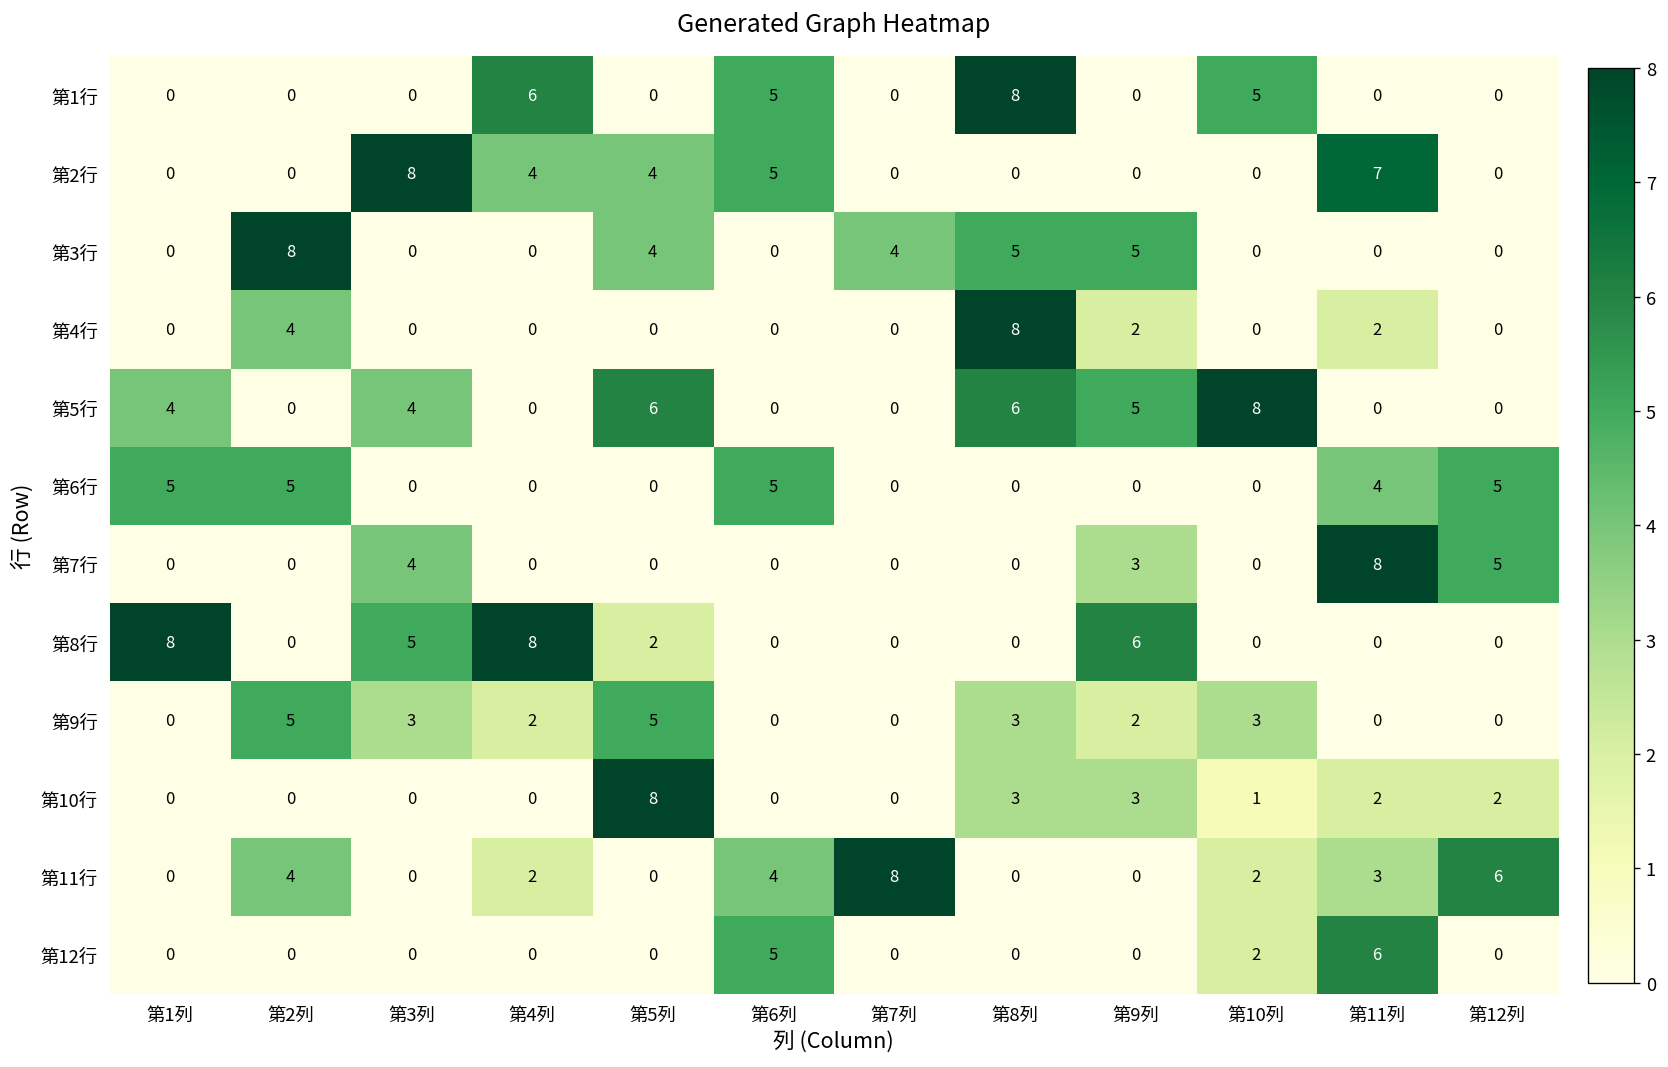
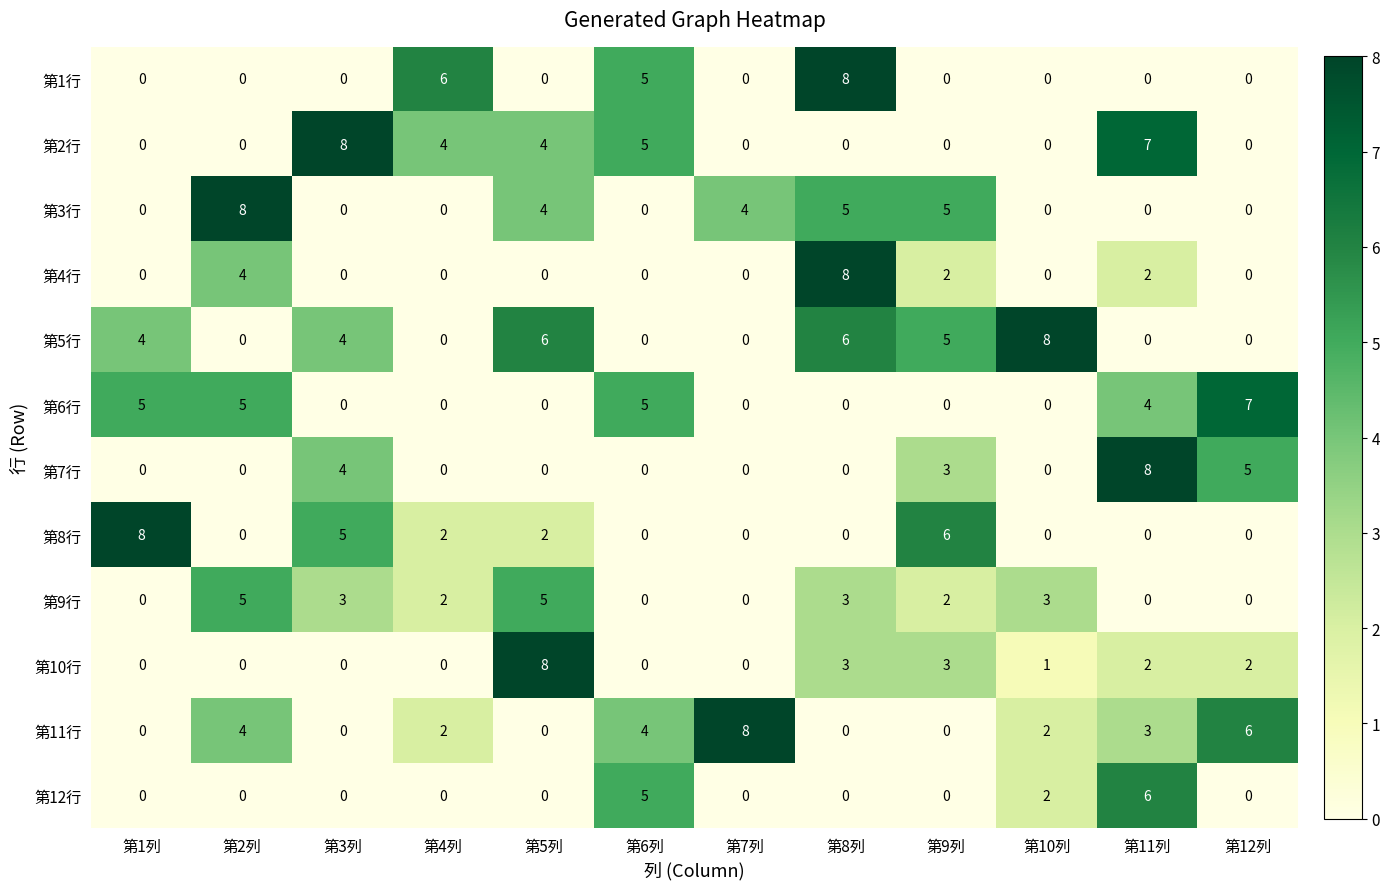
  {
    "第1行": {
      "第1列": 0,
      "第2列": 0,
      "第3列": 0,
      "第4列": 6,
      "第5列": 0,
      "第6列": 5,
      "第7列": 0,
      "第8列": 8,
      "第9列": 0,
-     "第10列": 5,
+     "第10列": 0,
      "第11列": 0,
      "第12列": 0
    },
    "第2行": {
      "第1列": 0,
      "第2列": 0,
      "第3列": 8,
      "第4列": 4,
      "第5列": 4,
      "第6列": 5,
      "第7列": 0,
      "第8列": 0,
      "第9列": 0,
      "第10列": 0,
      "第11列": 7,
      "第12列": 0
    },
    "第3行": {
      "第1列": 0,
      "第2列": 8,
      "第3列": 0,
      "第4列": 0,
      "第5列": 4,
      "第6列": 0,
      "第7列": 4,
      "第8列": 5,
      "第9列": 5,
      "第10列": 0,
      "第11列": 0,
      "第12列": 0
    },
    "第4行": {
      "第1列": 0,
      "第2列": 4,
      "第3列": 0,
      "第4列": 0,
      "第5列": 0,
      "第6列": 0,
      "第7列": 0,
      "第8列": 8,
      "第9列": 2,
      "第10列": 0,
      "第11列": 2,
      "第12列": 0
    },
    "第5行": {
      "第1列": 4,
      "第2列": 0,
      "第3列": 4,
      "第4列": 0,
      "第5列": 6,
      "第6列": 0,
      "第7列": 0,
      "第8列": 6,
      "第9列": 5,
      "第10列": 8,
      "第11列": 0,
      "第12列": 0
    },
    "第6行": {
      "第1列": 5,
      "第2列": 5,
      "第3列": 0,
      "第4列": 0,
      "第5列": 0,
      "第6列": 5,
      "第7列": 0,
      "第8列": 0,
      "第9列": 0,
      "第10列": 0,
      "第11列": 4,
-     "第12列": 5
+     "第12列": 7
    },
    "第7行": {
      "第1列": 0,
      "第2列": 0,
      "第3列": 4,
      "第4列": 0,
      "第5列": 0,
      "第6列": 0,
      "第7列": 0,
      "第8列": 0,
      "第9列": 3,
      "第10列": 0,
      "第11列": 8,
      "第12列": 5
    },
    "第8行": {
      "第1列": 8,
      "第2列": 0,
      "第3列": 5,
-     "第4列": 8,
+     "第4列": 2,
      "第5列": 2,
      "第6列": 0,
      "第7列": 0,
      "第8列": 0,
      "第9列": 6,
      "第10列": 0,
      "第11列": 0,
      "第12列": 0
    },
    "第9行": {
      "第1列": 0,
      "第2列": 5,
      "第3列": 3,
      "第4列": 2,
      "第5列": 5,
      "第6列": 0,
      "第7列": 0,
      "第8列": 3,
      "第9列": 2,
      "第10列": 3,
      "第11列": 0,
      "第12列": 0
    },
    "第10行": {
      "第1列": 0,
      "第2列": 0,
      "第3列": 0,
      "第4列": 0,
      "第5列": 8,
      "第6列": 0,
      "第7列": 0,
      "第8列": 3,
      "第9列": 3,
      "第10列": 1,
      "第11列": 2,
      "第12列": 2
    },
    "第11行": {
      "第1列": 0,
      "第2列": 4,
      "第3列": 0,
      "第4列": 2,
      "第5列": 0,
      "第6列": 4,
      "第7列": 8,
      "第8列": 0,
      "第9列": 0,
      "第10列": 2,
      "第11列": 3,
      "第12列": 6
    },
    "第12行": {
      "第1列": 0,
      "第2列": 0,
      "第3列": 0,
      "第4列": 0,
      "第5列": 0,
      "第6列": 5,
      "第7列": 0,
      "第8列": 0,
      "第9列": 0,
      "第10列": 2,
      "第11列": 6,
      "第12列": 0
    }
  }
